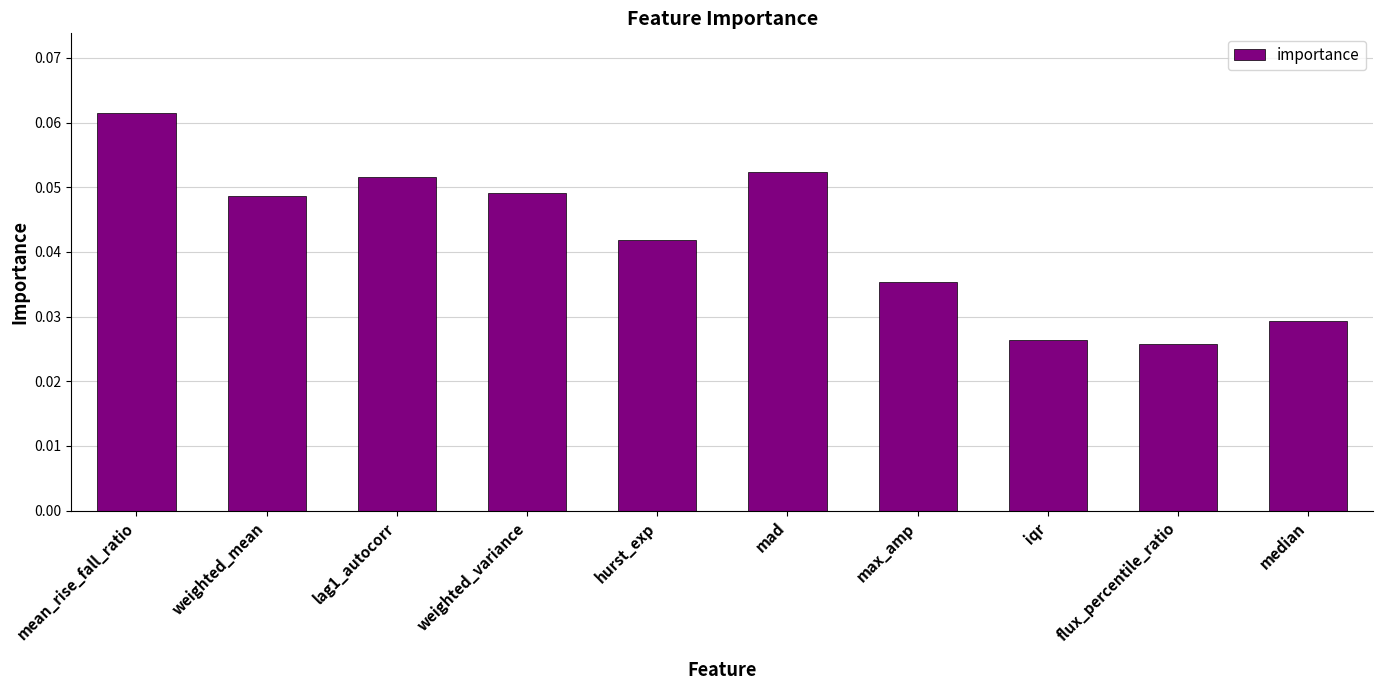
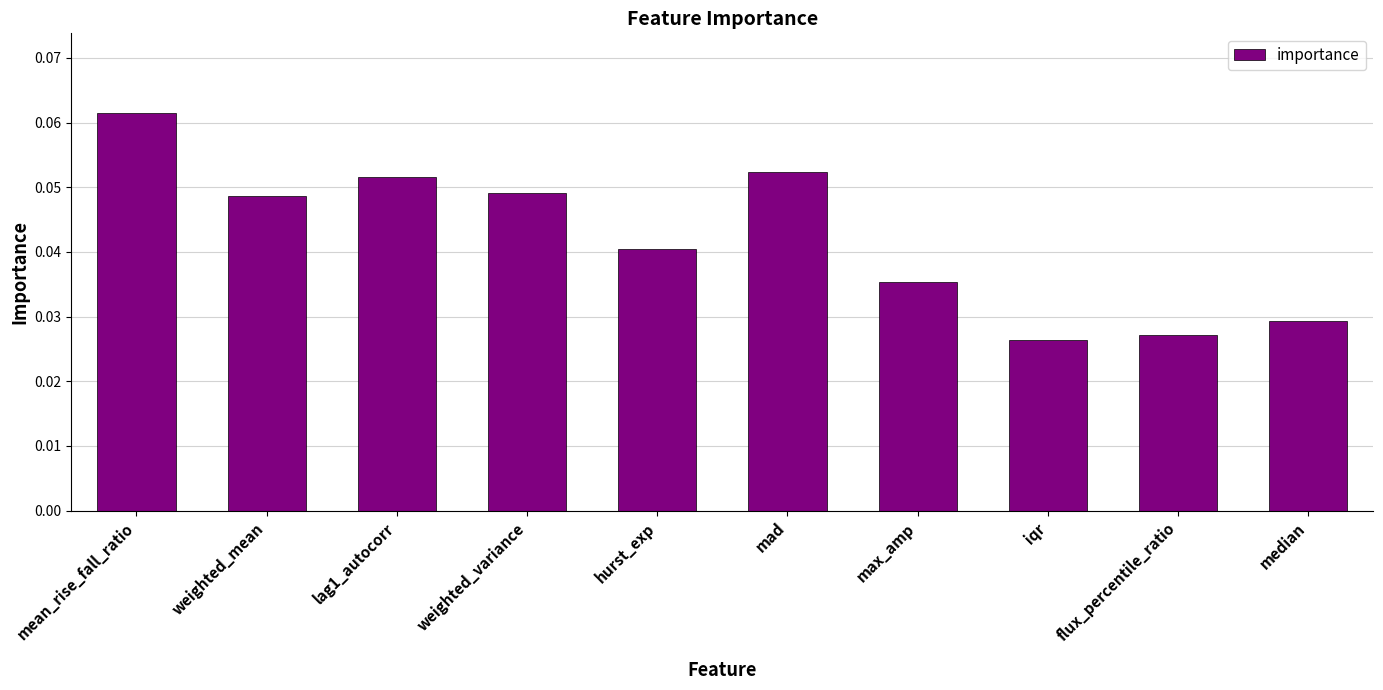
  {
    "mean_rise_fall_ratio": 0.061,
    "weighted_mean": 0.049,
    "lag1_autocorr": 0.052,
    "weighted_variance": 0.049,
-   "hurst_exp": 0.042,
+   "hurst_exp": 0.040,
    "mad": 0.052,
    "max_amp": 0.035,
    "iqr": 0.026,
-   "flux_percentile_ratio": 0.026,
+   "flux_percentile_ratio": 0.027,
    "median": 0.029
  }
